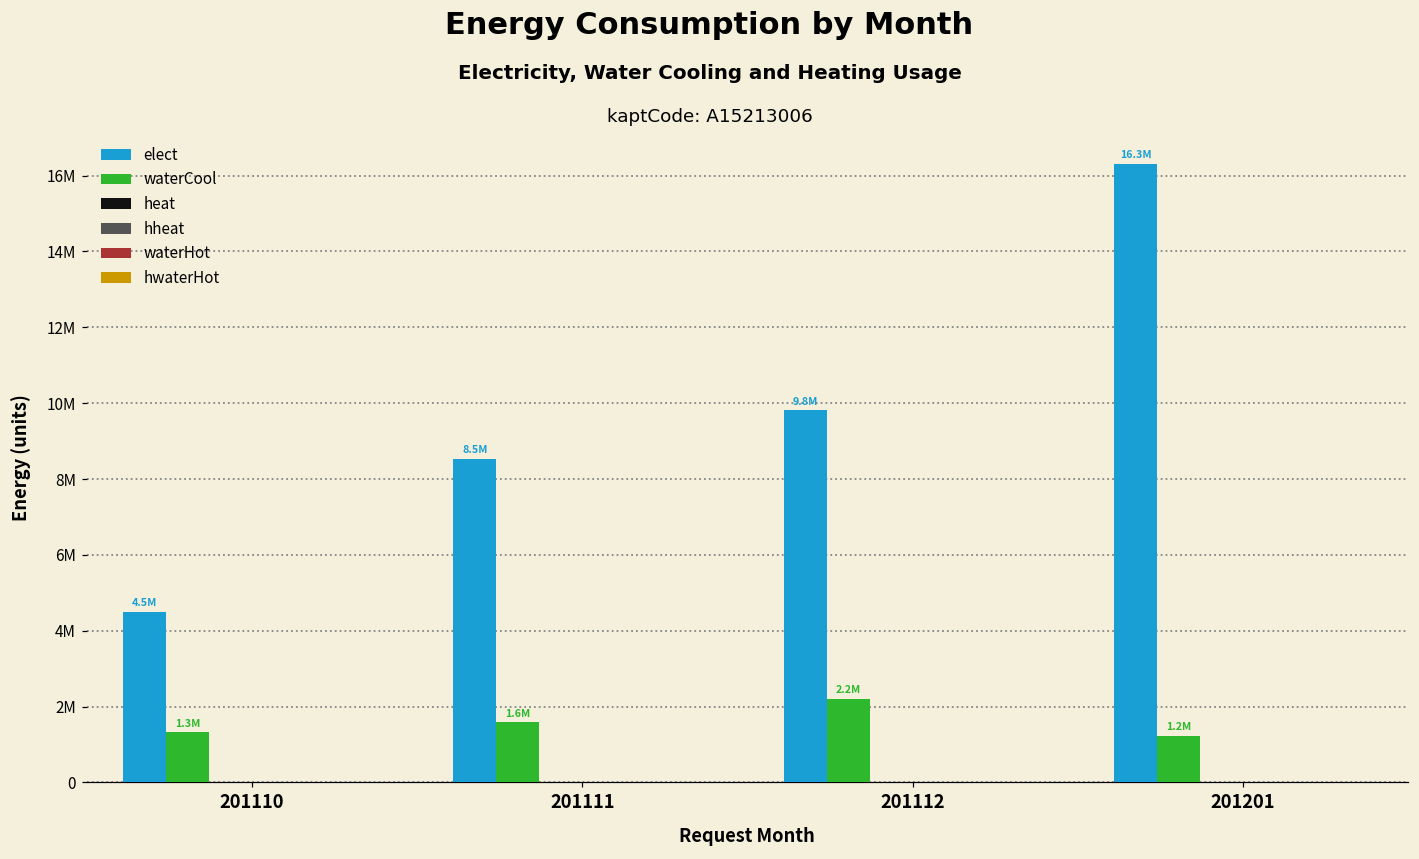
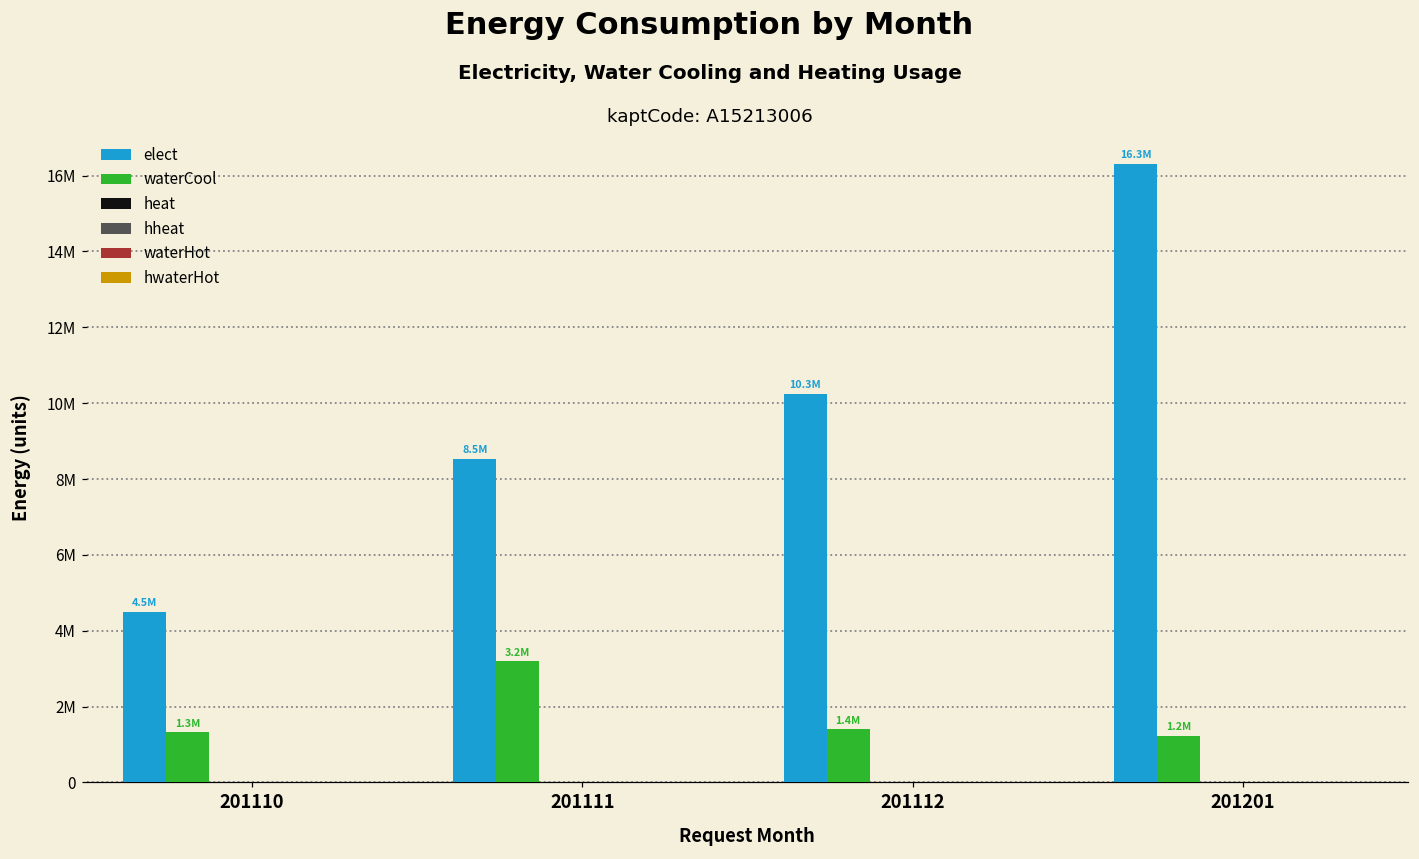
  {
    "elect": {
      "201110": "4.5M",
      "201111": "8.5M",
-     "201112": "9.8M",
+     "201112": "10.3M",
      "201201": "16.3M"
    },
    "waterCool": {
      "201110": "1.3M",
-     "201111": "1.6M",
-     "201112": "2.2M",
+     "201111": "3.2M",
+     "201112": "1.4M",
      "201201": "1.2M"
    },
    "heat": {
      "201110": "0",
      "201111": "0",
      "201112": "0",
      "201201": "0"
    },
    "hheat": {
      "201110": "0",
      "201111": "0",
      "201112": "0",
      "201201": "0"
    },
    "waterHot": {
      "201110": "0",
      "201111": "0",
      "201112": "0",
      "201201": "0"
    },
    "hwaterHot": {
      "201110": "0",
      "201111": "0",
      "201112": "0",
      "201201": "0"
    }
  }
